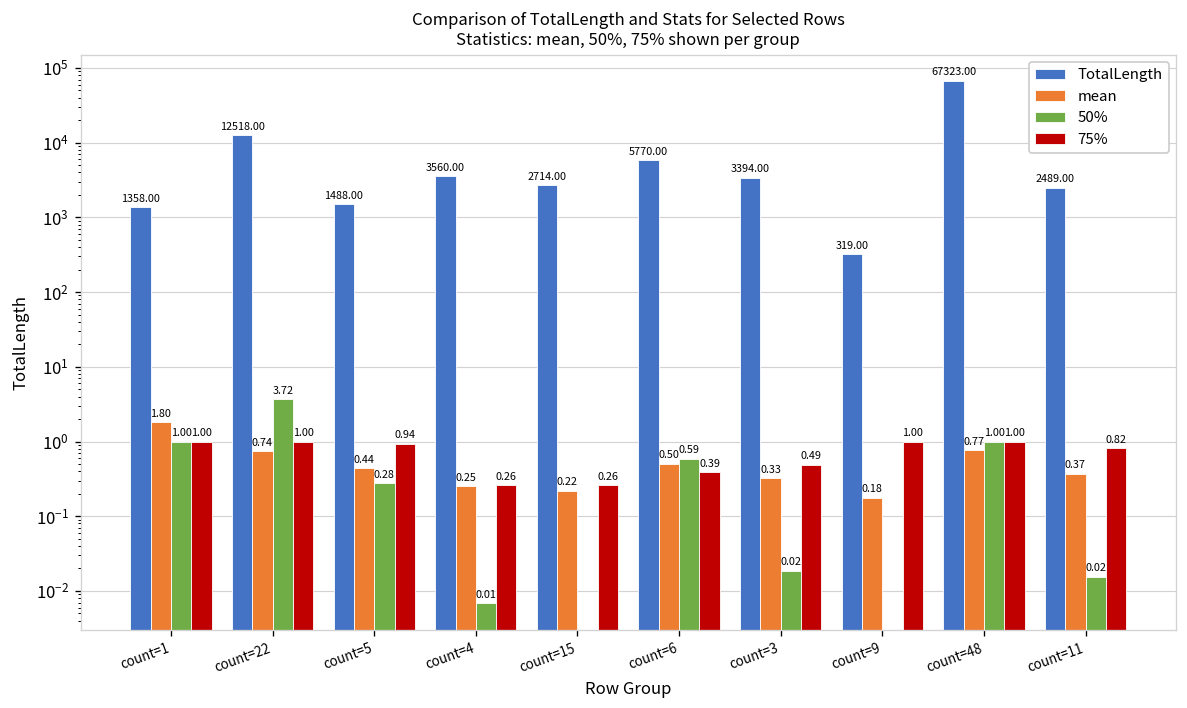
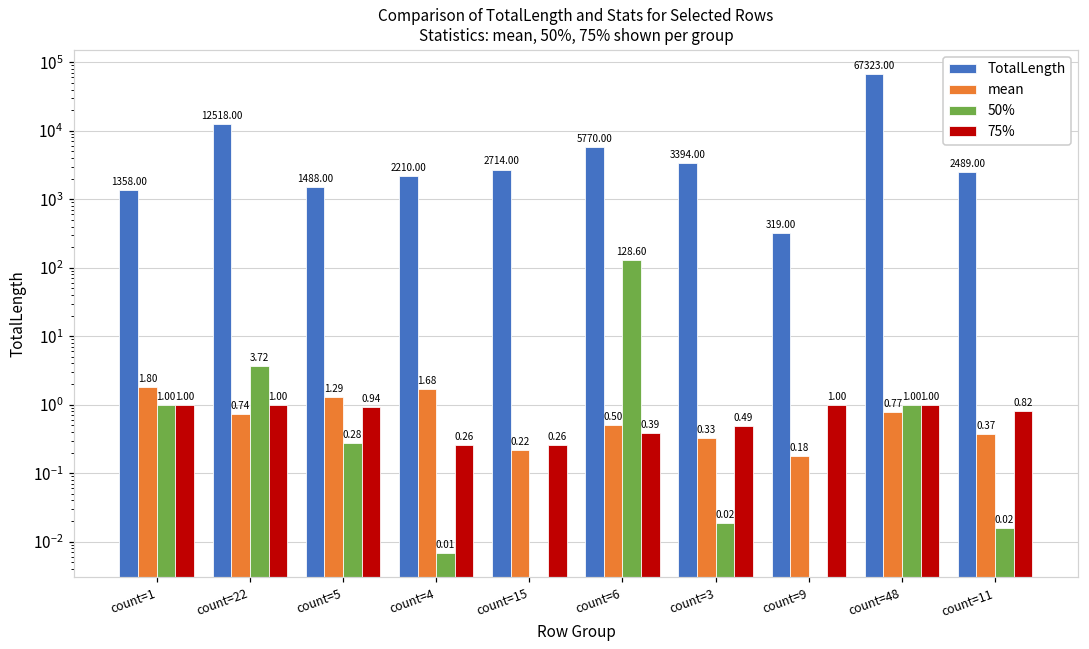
  {
    "TotalLength": {
      "count=1": 1358.00,
      "count=22": 12518.00,
      "count=5": 1488.00,
-     "count=4": 3560.00,
+     "count=4": 2210.00,
      "count=15": 2714.00,
      "count=6": 5770.00,
      "count=3": 3394.00,
      "count=9": 319.00,
      "count=48": 67323.00,
      "count=11": 2489.00
    },
    "mean": {
      "count=1": 1.80,
      "count=22": 0.74,
-     "count=5": 0.44,
-     "count=4": 0.25,
+     "count=5": 1.29,
+     "count=4": 1.68,
      "count=15": 0.22,
      "count=6": 0.50,
      "count=3": 0.33,
      "count=9": 0.18,
      "count=48": 0.77,
      "count=11": 0.37
    },
    "50%": {
      "count=1": 1.00,
      "count=22": 3.72,
      "count=5": 0.28,
      "count=4": 0.01,
-     "count=6": 0.59,
+     "count=6": 128.60,
      "count=3": 0.02,
      "count=48": 1.00,
      "count=11": 0.02
    },
    "75%": {
      "count=1": 1.00,
      "count=22": 1.00,
      "count=5": 0.94,
      "count=4": 0.26,
      "count=15": 0.26,
      "count=6": 0.39,
      "count=3": 0.49,
      "count=9": 1.00,
      "count=48": 1.00,
      "count=11": 0.82
    }
  }
